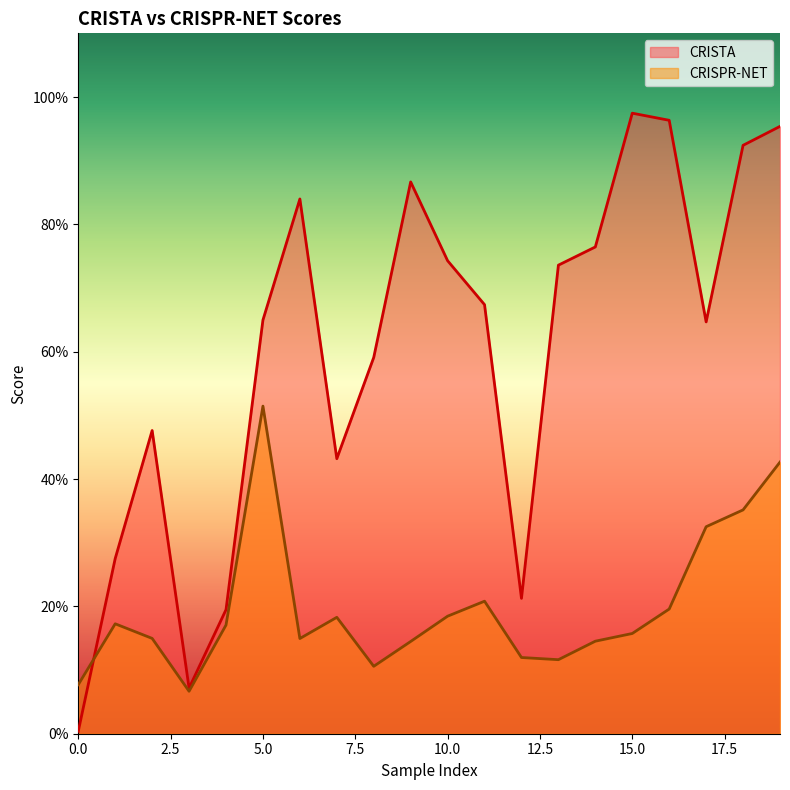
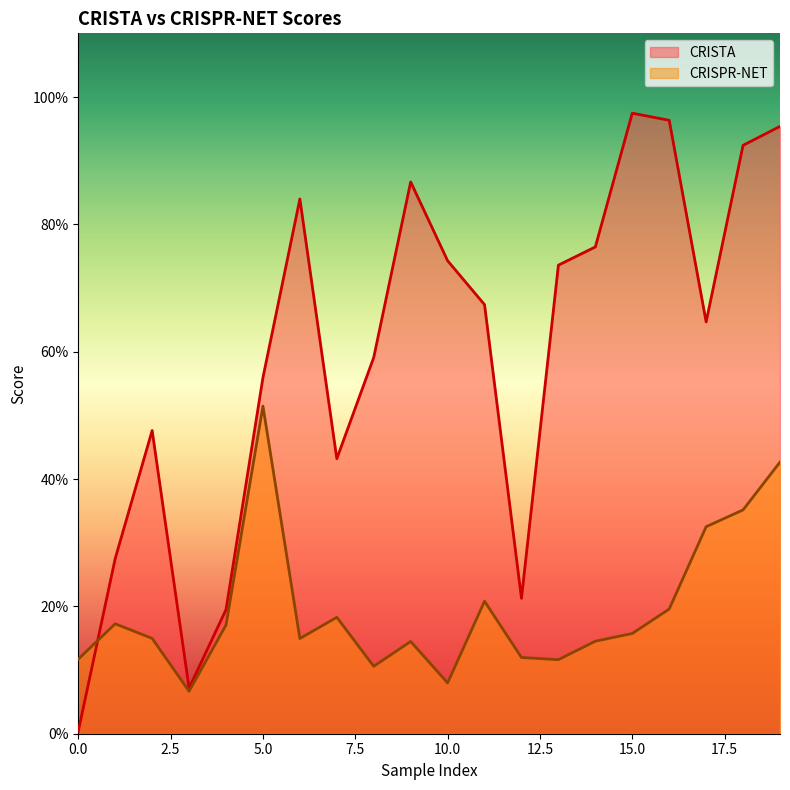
  {
    "CRISTA": {
      "0.0": "0%",
-     "5.0": "65%",
+     "5.0": "56%",
      "10.0": "74%",
      "15.0": "97%"
    },
    "CRISPR-NET": {
-     "0.0": "8%",
+     "0.0": "12%",
      "5.0": "51%",
-     "10.0": "18%",
+     "10.0": "8%",
      "15.0": "16%"
    }
  }
